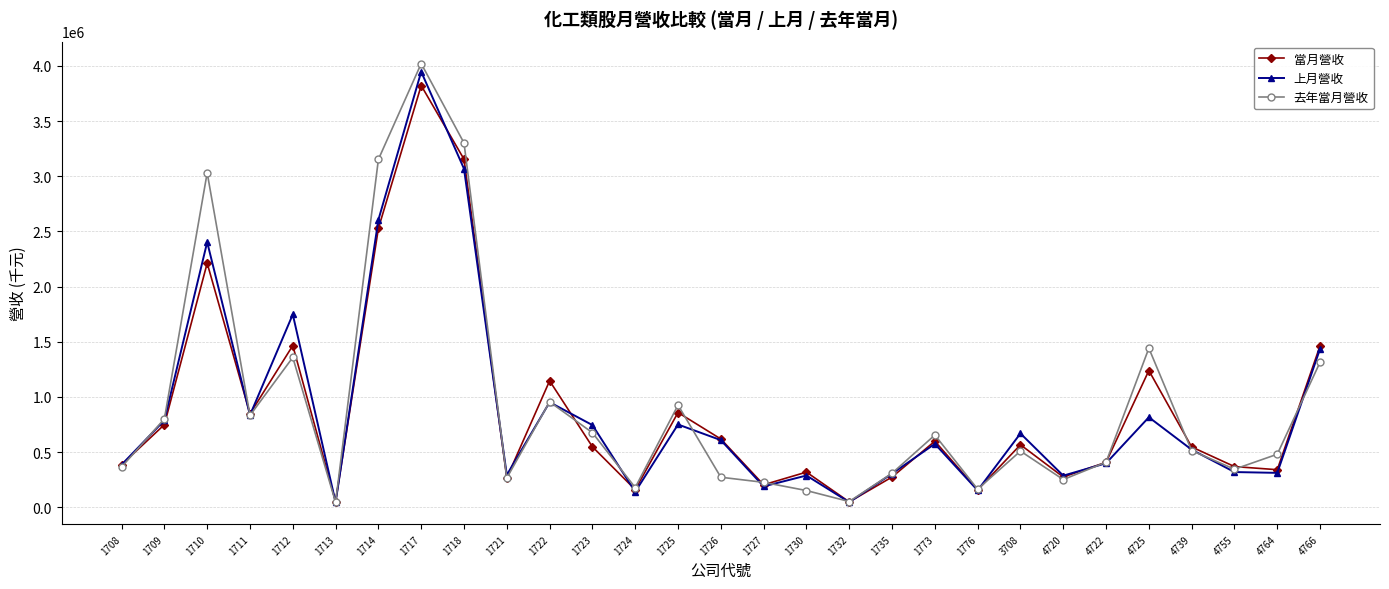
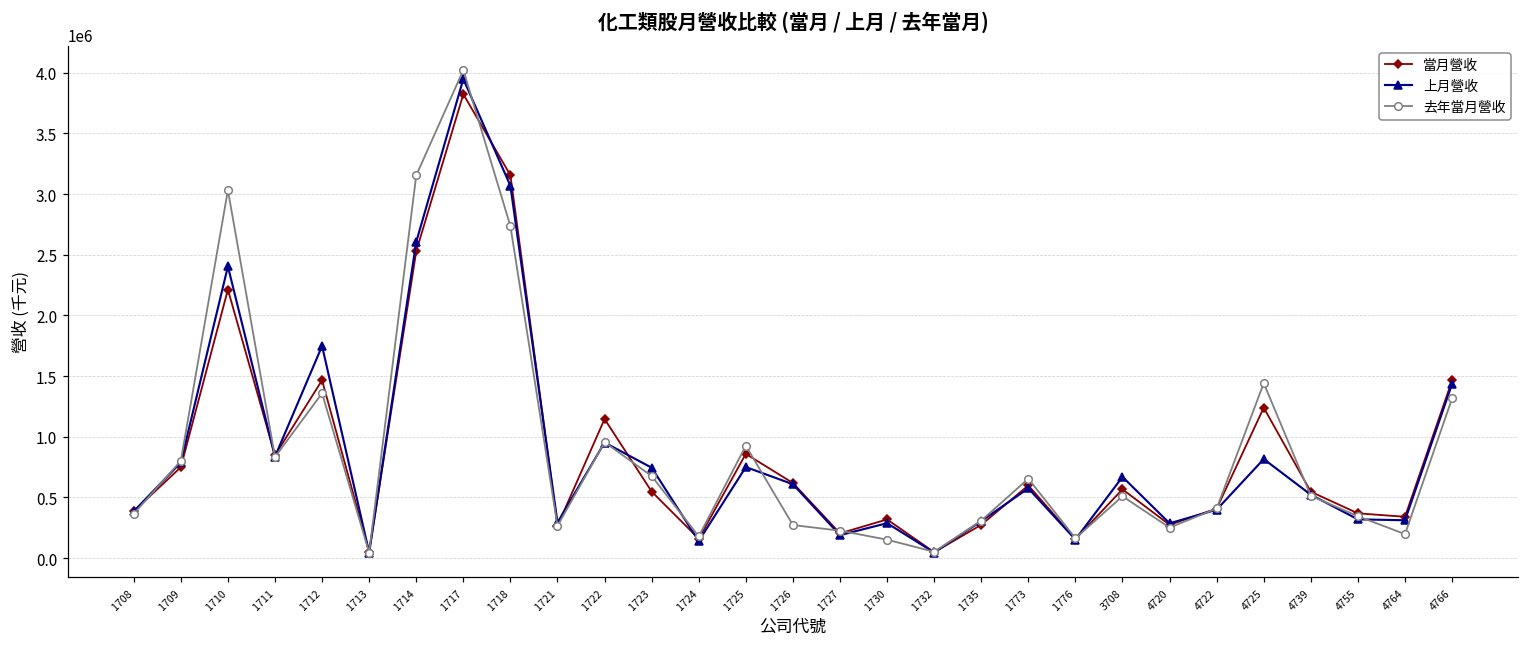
  {
    "當月營收": {
      "1709": 750000,
      "1710": 2210000,
      "1712": 1470000,
      "1714": 2530000,
      "1717": 3820000,
      "1718": 3150000,
      "1722": 1150000,
      "1723": 550000,
      "1725": 860000,
      "1730": 320000,
      "1735": 270000,
      "1773": 600000,
      "3708": 570000,
      "4725": 1240000,
      "4739": 550000,
      "4755": 370000,
      "4764": 340000,
      "4766": 1460000
    },
    "上月營收": {
      "1710": 2400000,
      "1712": 1750000,
      "1714": 2610000,
      "1717": 3950000,
      "1718": 3070000,
      "1721": 290000,
      "1723": 740000,
      "1725": 750000,
      "1730": 290000,
      "1773": 570000,
      "3708": 670000,
      "4725": 820000,
      "4755": 320000,
      "4764": 310000,
      "4766": 1440000
    },
    "去年當月營收": {
      "1710": 3030000,
      "1712": 1360000,
      "1714": 3150000,
      "1717": 4020000,
-     "1718": 3300000,
+     "1718": 2740000,
      "1723": 680000,
      "1725": 930000,
      "1726": 270000,
      "1730": 150000,
      "1773": 650000,
      "3708": 510000,
      "4725": 1440000,
      "4755": 340000,
-     "4764": 480000,
+     "4764": 200000,
      "4766": 1320000
    }
  }
